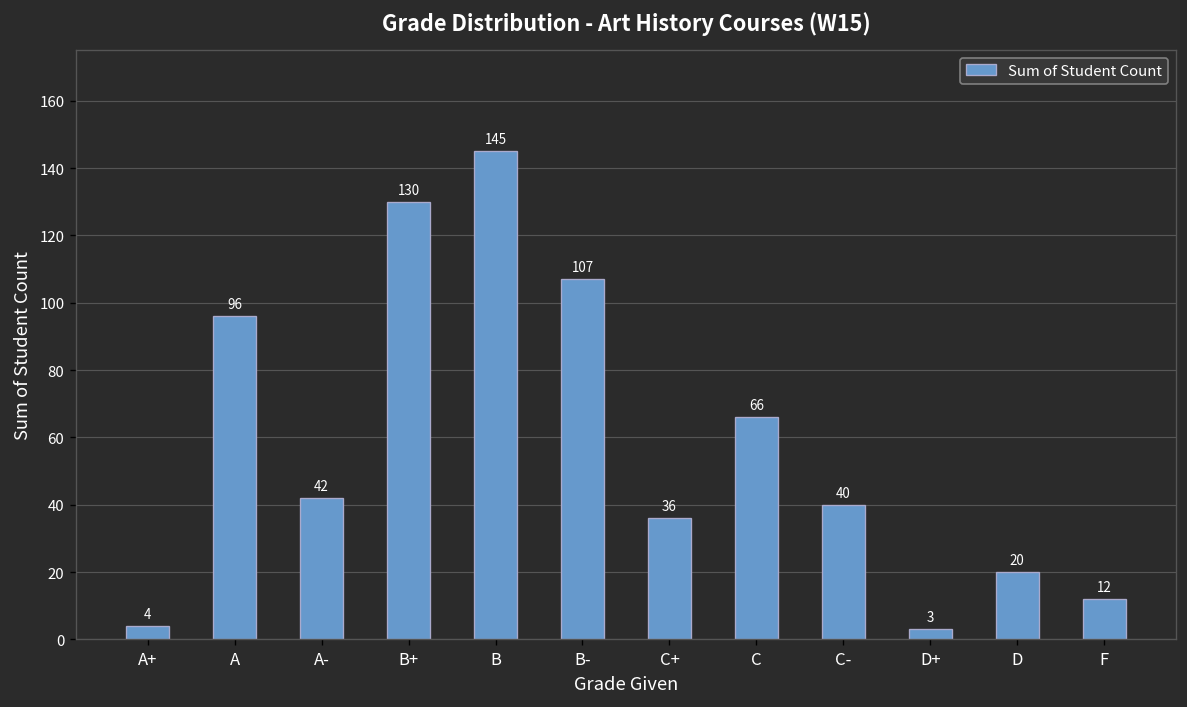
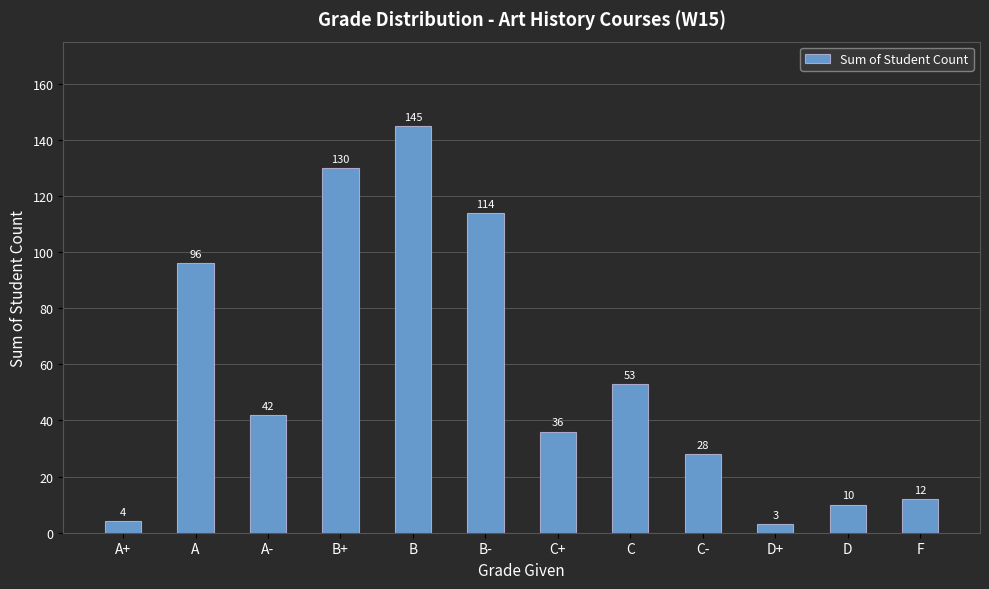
  {
    "A+": 4,
    "A": 96,
    "A-": 42,
    "B+": 130,
    "B": 145,
-   "B-": 107,
+   "B-": 114,
    "C+": 36,
-   "C": 66,
-   "C-": 40,
+   "C": 53,
+   "C-": 28,
    "D+": 3,
-   "D": 20,
+   "D": 10,
    "F": 12
  }
